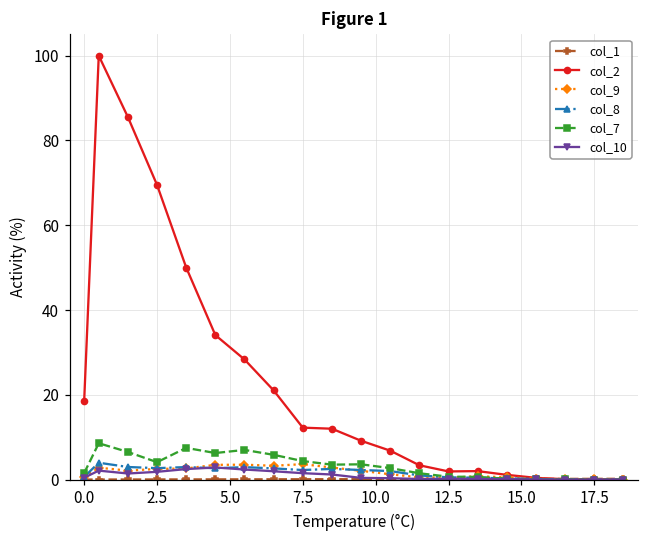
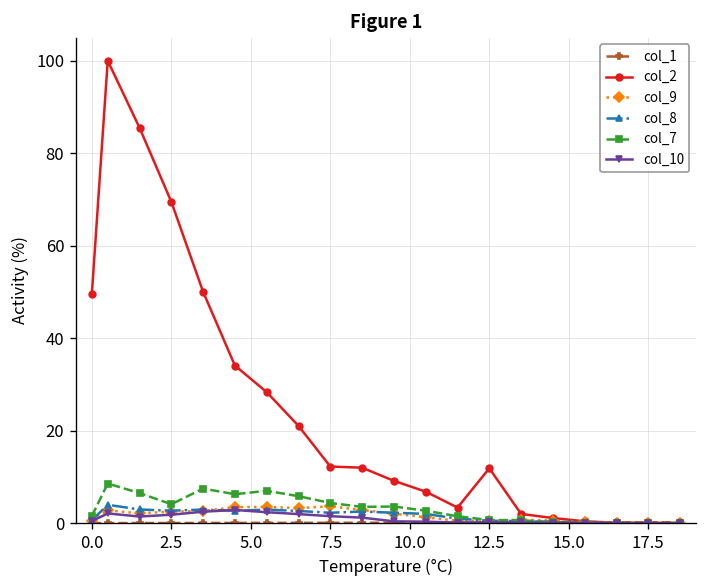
  {
    "col_1": {
      "2.5": 0,
      "7.5": 0
    },
    "col_2": {
-     "0.0": 19,
+     "0.0": 50,
      "2.5": 69,
      "7.5": 12,
-     "12.5": 2
+     "12.5": 12
    },
    "col_9": {
      "7.5": 4
    },
    "col_8": {
      "7.5": 2
    },
    "col_7": {
      "0.0": 2,
      "2.5": 4,
      "7.5": 4
    },
    "col_10": {
      "2.5": 2,
      "7.5": 2
    }
  }
